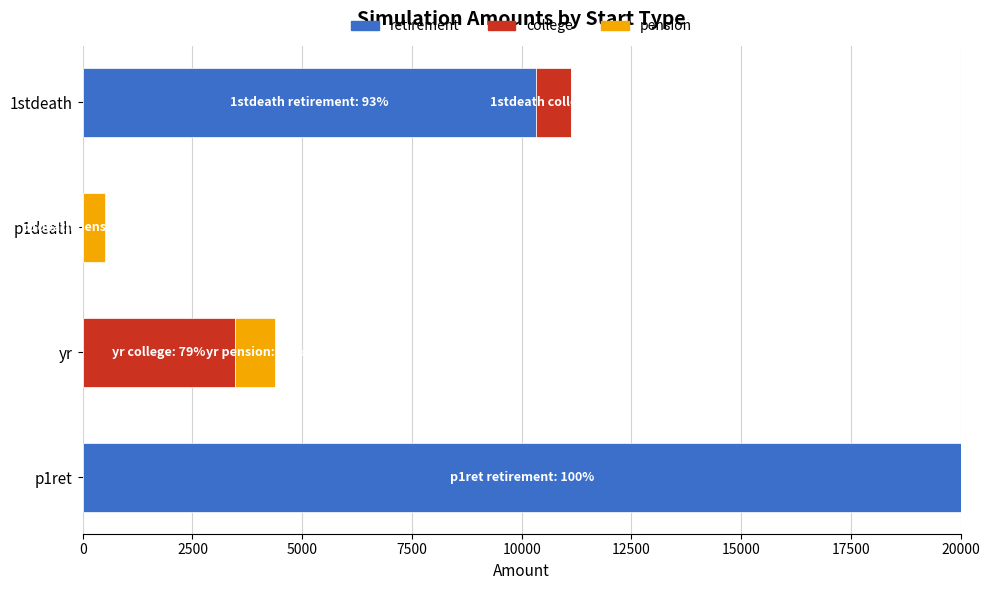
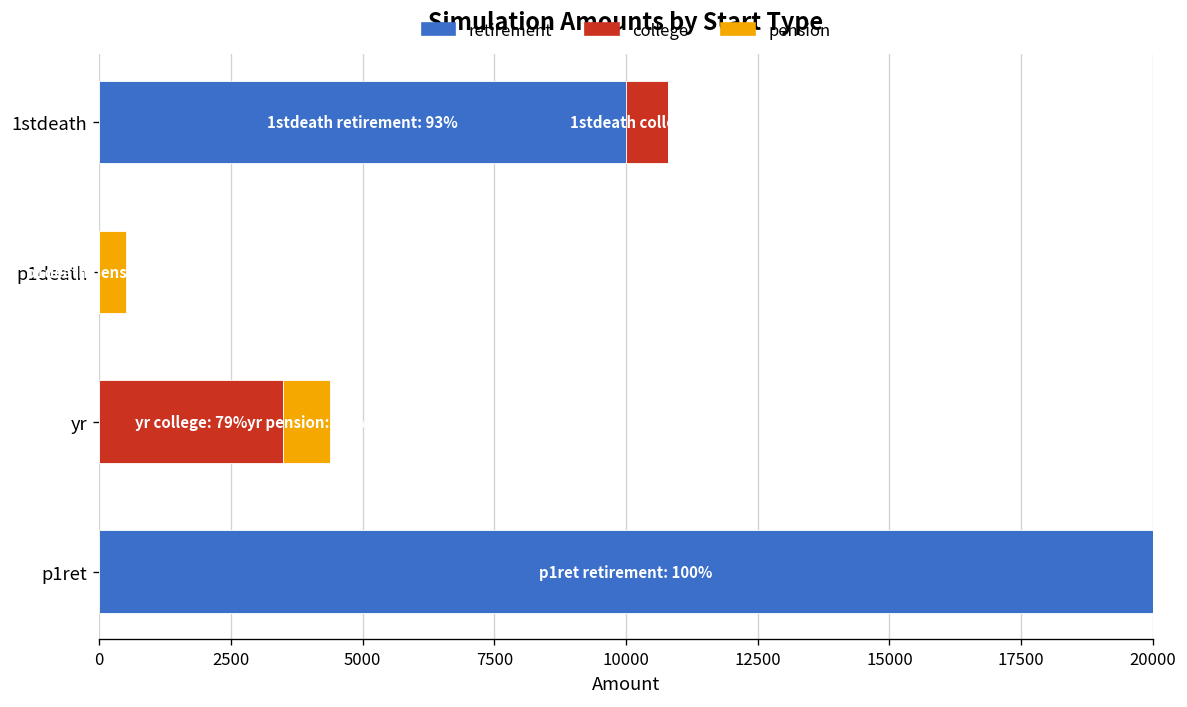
  {
    "retirement": {
-     "1stdeath": 10300,
+     "1stdeath": 10000,
      "p1death": 0,
      "yr": 0
    },
    "college": {
      "p1death": 0,
      "p1ret": 0
    },
    "pension": {
      "1stdeath": 0,
      "p1death": 500,
      "p1ret": 0
    }
  }
